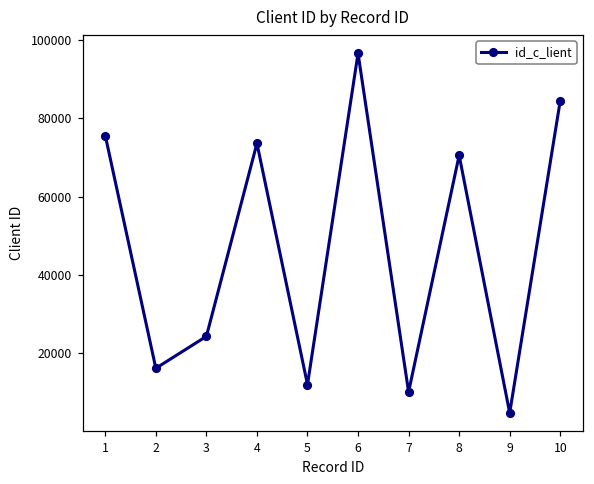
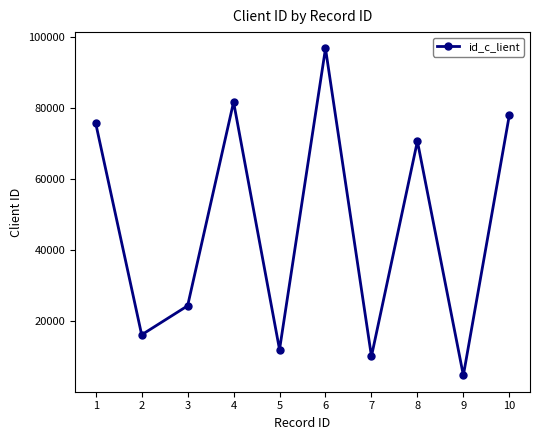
  {
    "1": 76000,
    "2": 16000,
    "3": 24000,
-   "4": 74000,
+   "4": 82000,
    "5": 12000,
    "6": 97000,
    "7": 10000,
    "8": 71000,
    "9": 5000,
-   "10": 85000
+   "10": 78000
  }
